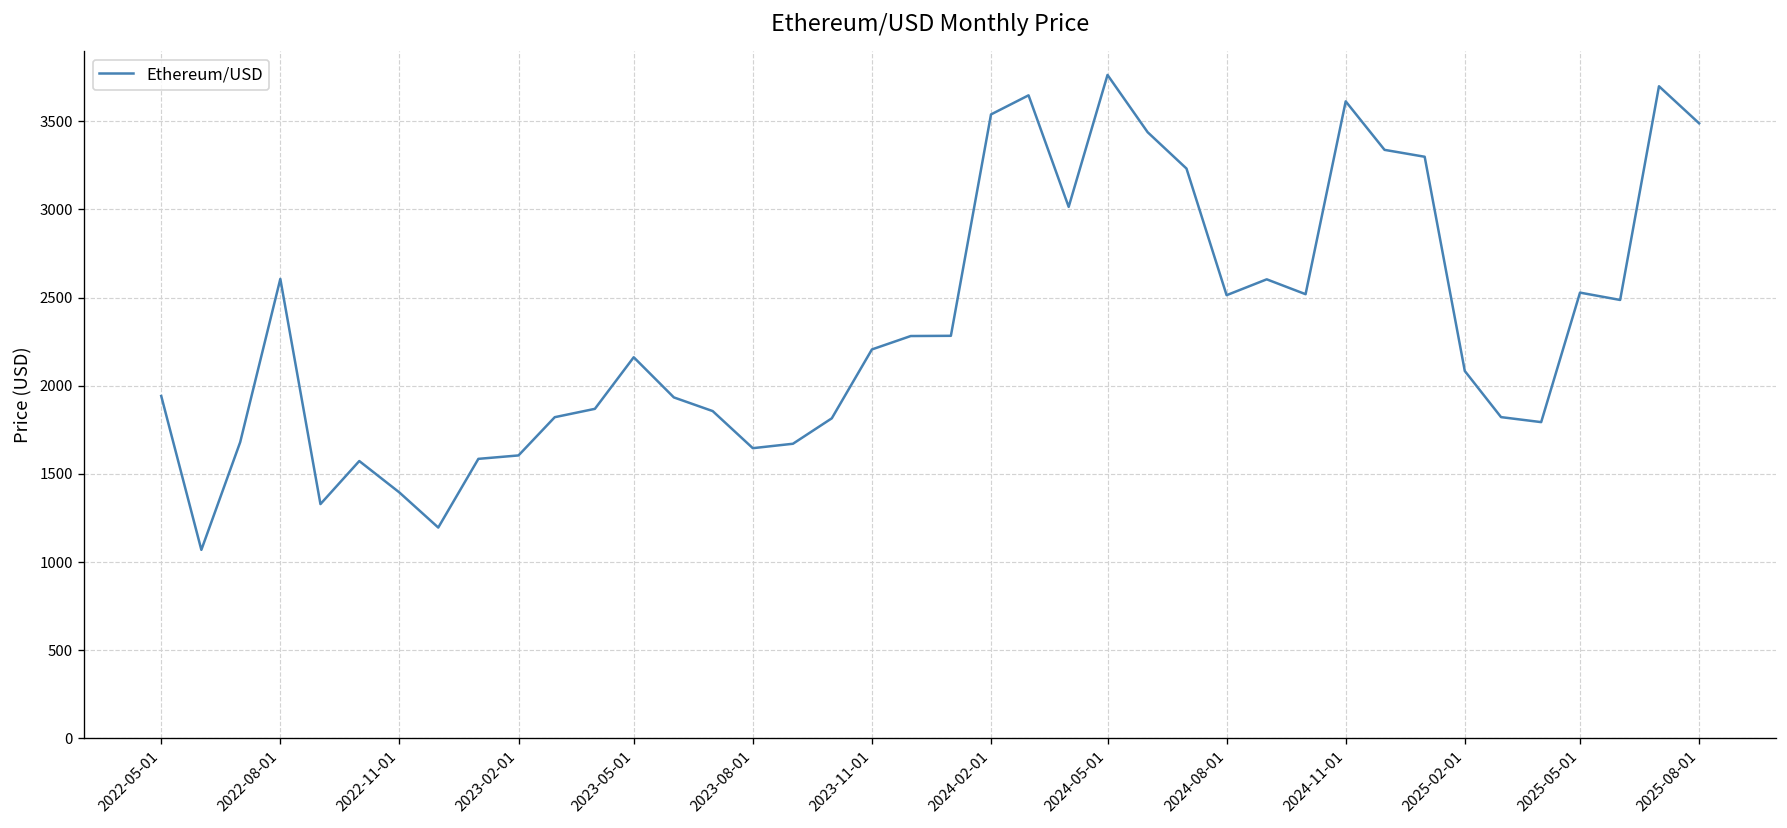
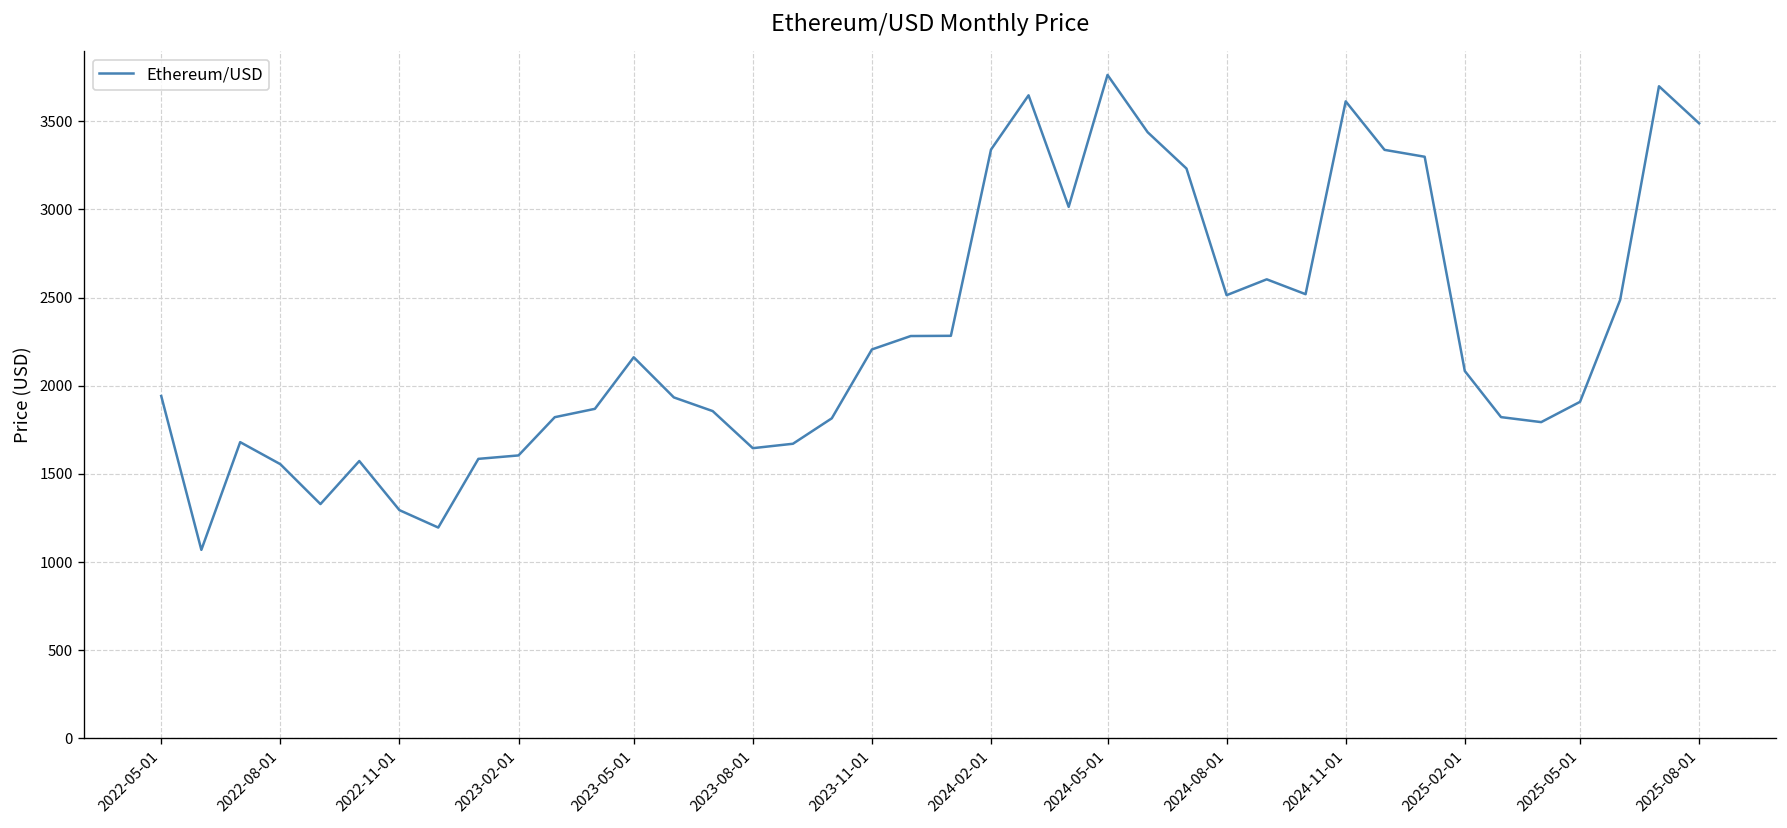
  {
    "2022-05-01": 1940,
-   "2022-08-01": 2610,
-   "2022-11-01": 1390,
+   "2022-08-01": 1560,
+   "2022-11-01": 1290,
    "2023-02-01": 1600,
    "2023-05-01": 2160,
    "2023-08-01": 1650,
    "2023-11-01": 2210,
-   "2024-02-01": 3540,
+   "2024-02-01": 3340,
    "2024-05-01": 3760,
    "2024-08-01": 2510,
    "2024-11-01": 3610,
    "2025-02-01": 2080,
-   "2025-05-01": 2530,
+   "2025-05-01": 1910,
    "2025-08-01": 3490
  }
